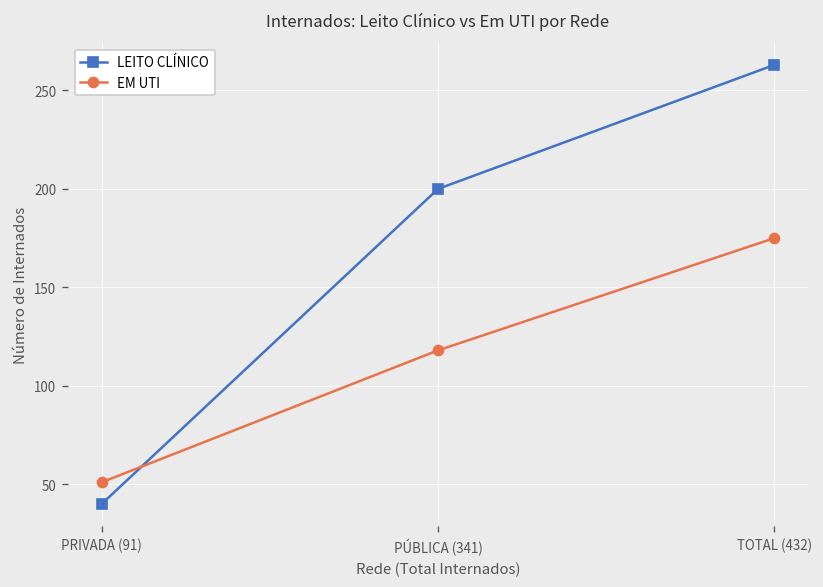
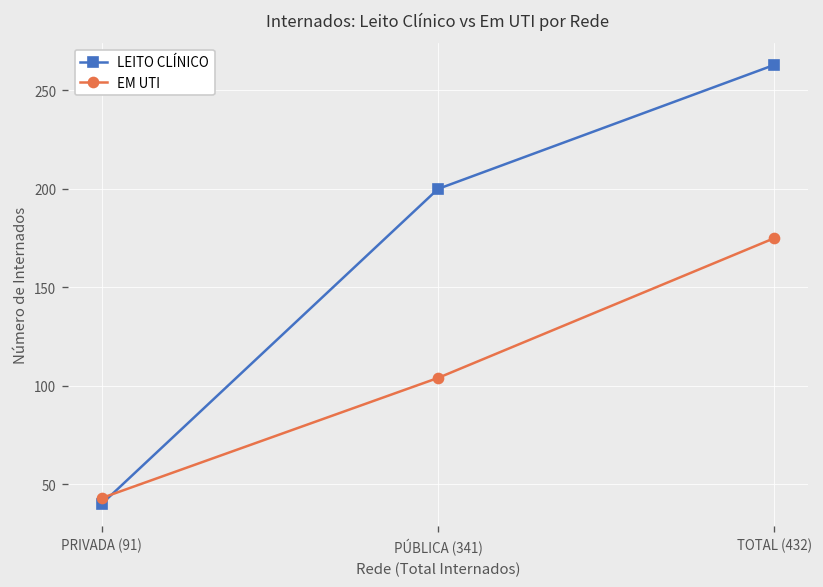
  {
    "LEITO CLÍNICO": {
      "PRIVADA (91)": 40,
      "PÚBLICA (341)": 200,
      "TOTAL (432)": 263
    },
    "EM UTI": {
-     "PRIVADA (91)": 51,
-     "PÚBLICA (341)": 118,
+     "PRIVADA (91)": 43,
+     "PÚBLICA (341)": 104,
      "TOTAL (432)": 175
    }
  }
